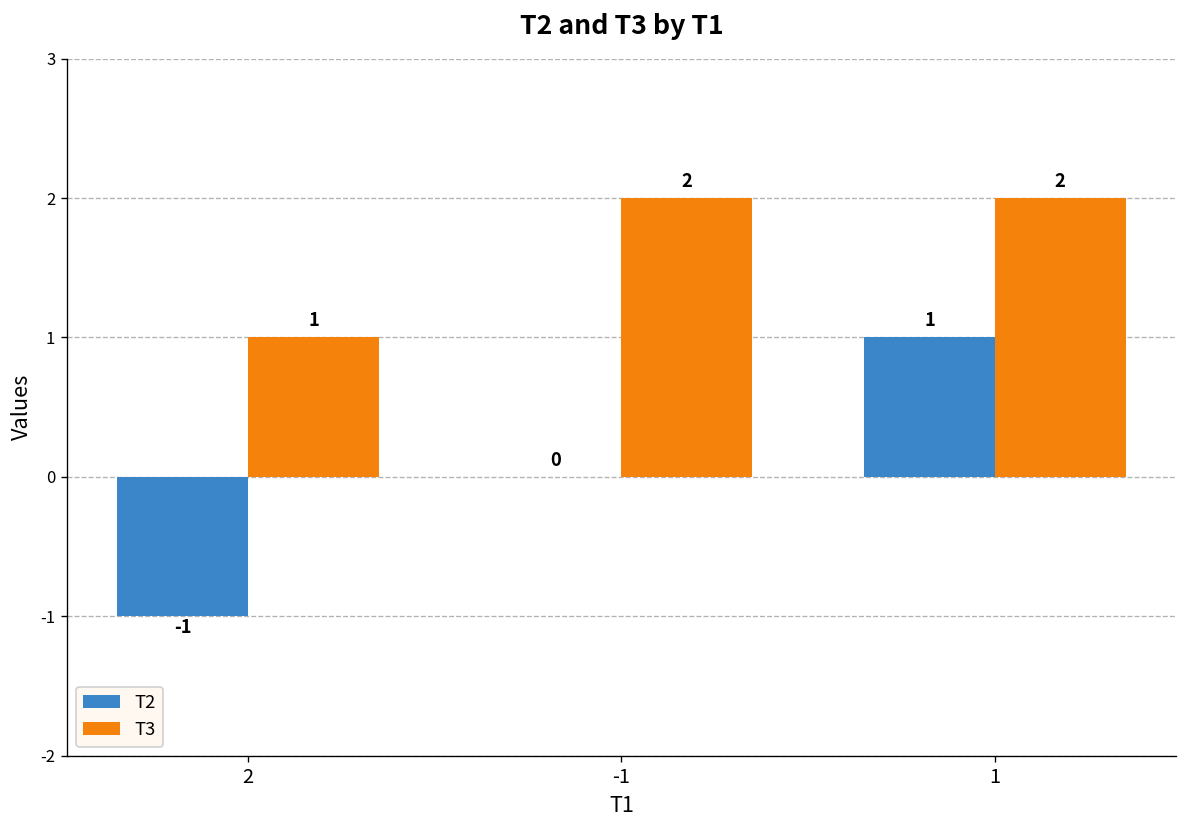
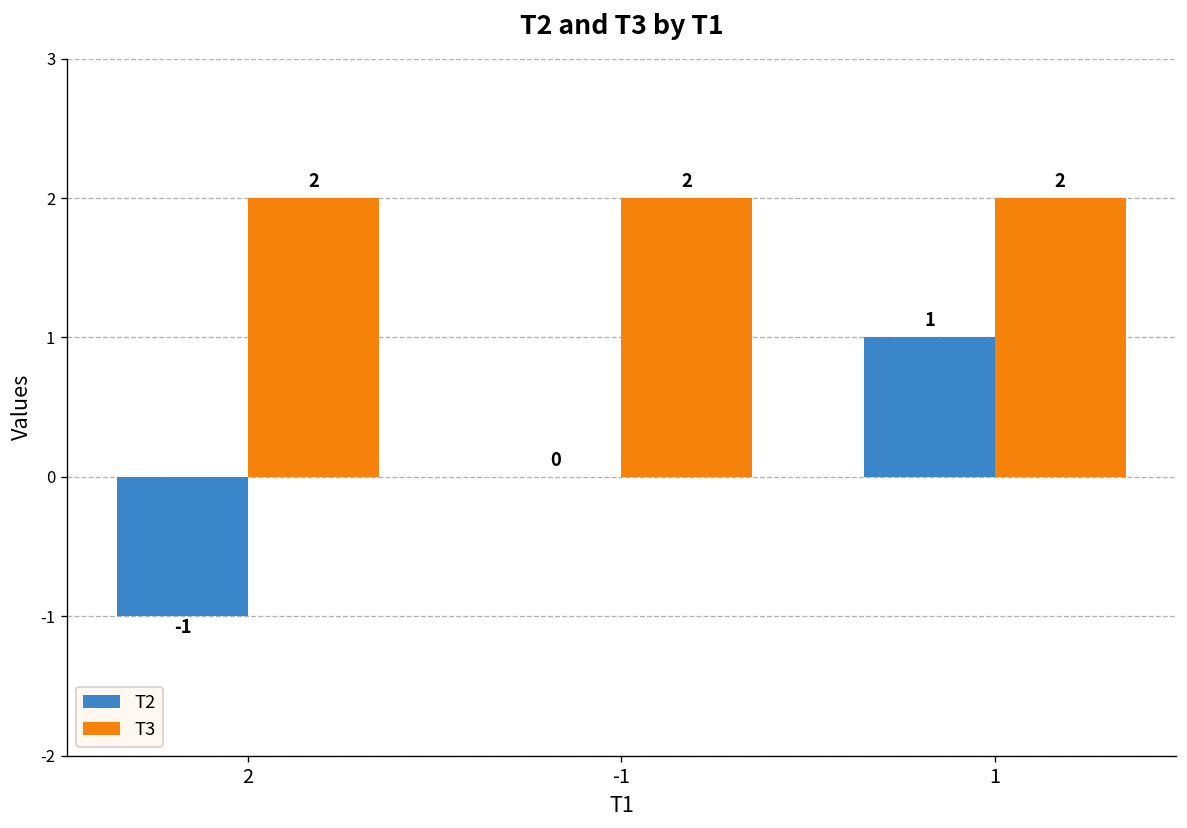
  {
    "T2": {
      "2": -1,
      "-1": 0,
      "1": 1
    },
    "T3": {
-     "2": 1,
+     "2": 2,
      "-1": 2,
      "1": 2
    }
  }
